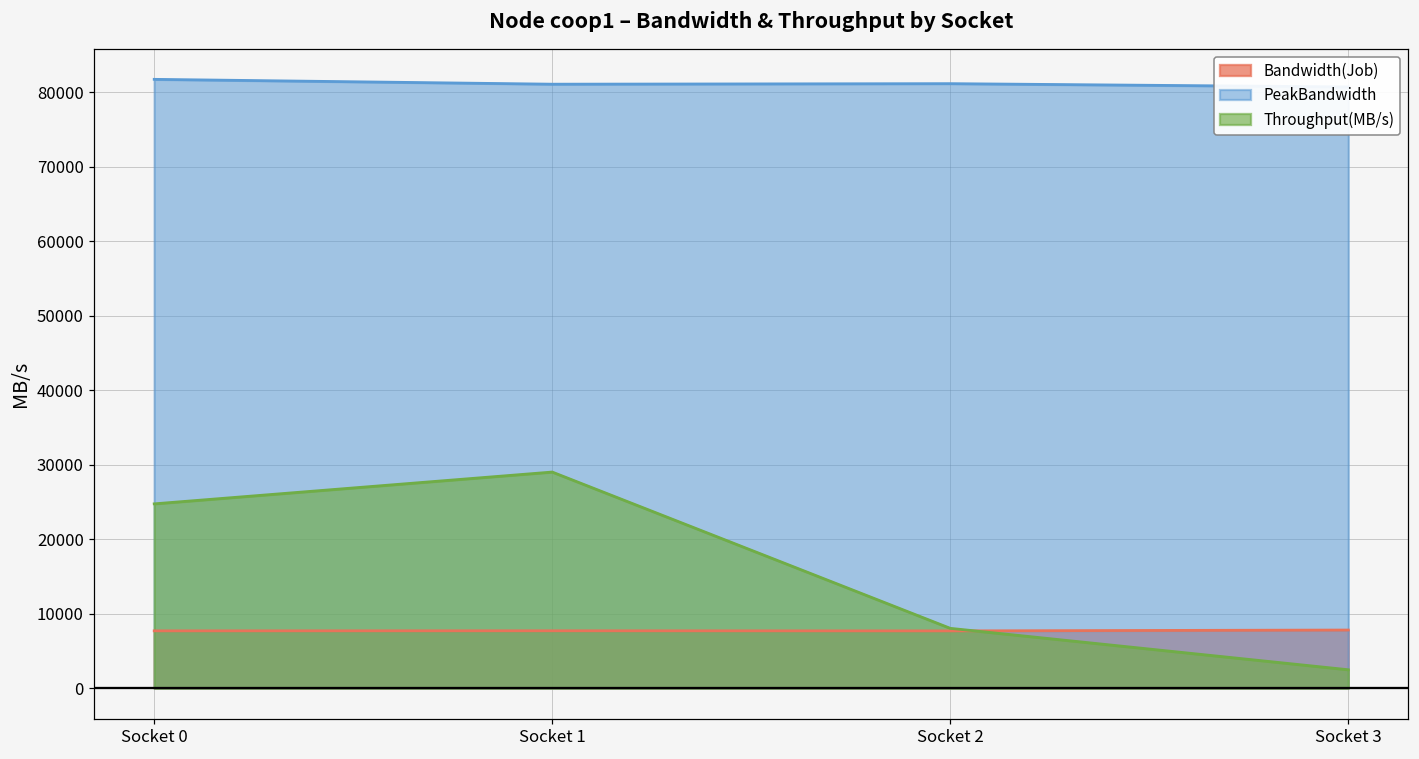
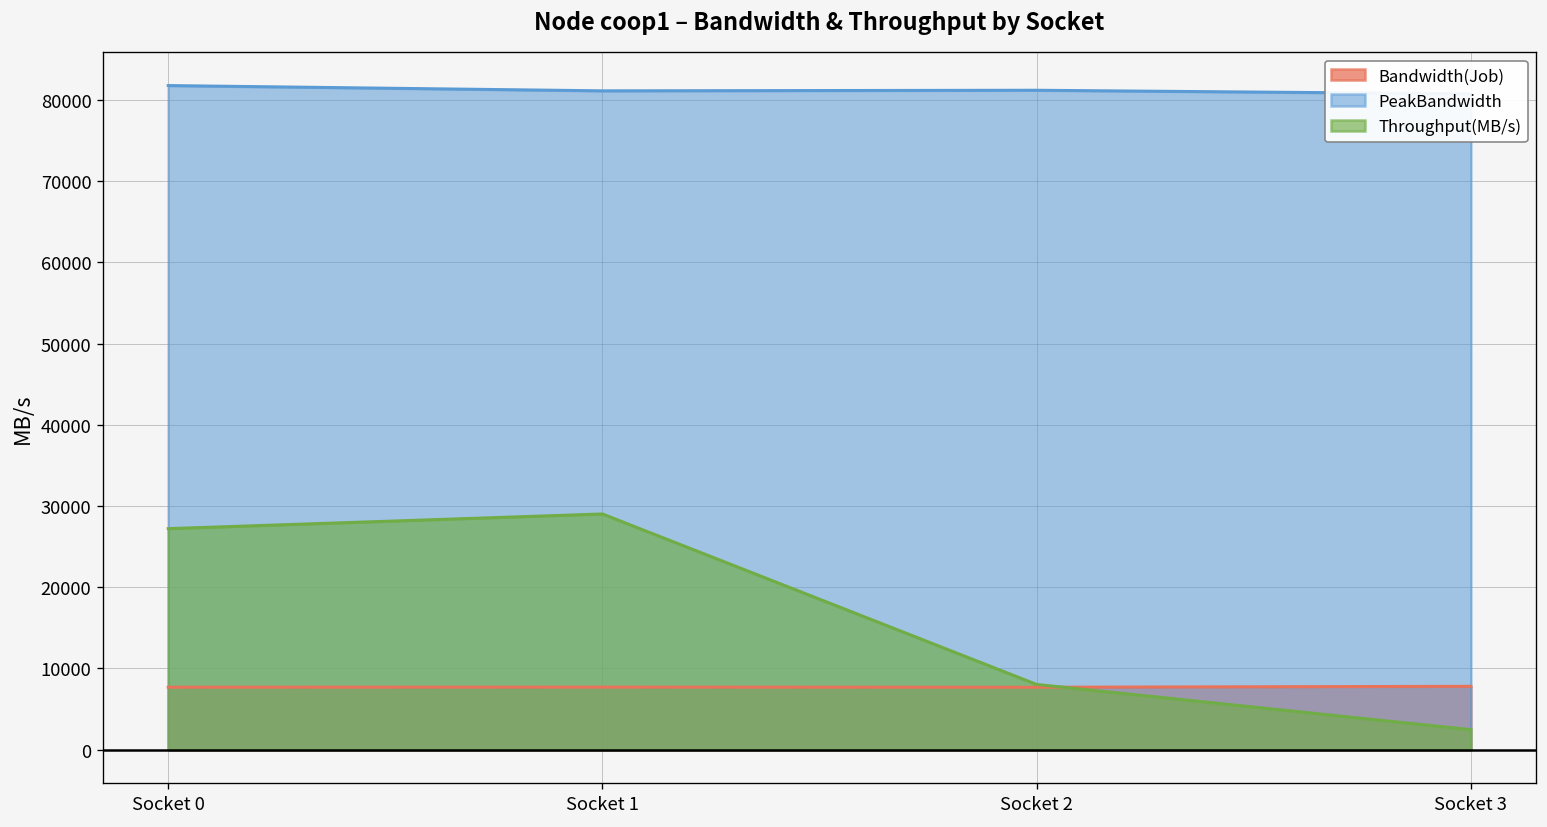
  {
    "Bandwidth(Job)": {
      "Socket 0": 8000,
      "Socket 1": 8000,
      "Socket 3": 8000
    },
    "PeakBandwidth": {
      "Socket 0": 82000,
      "Socket 1": 81000,
      "Socket 2": 81000
    },
    "Throughput(MB/s)": {
-     "Socket 0": 25000,
+     "Socket 0": 27000,
      "Socket 1": 29000,
      "Socket 3": 2000
    }
  }
